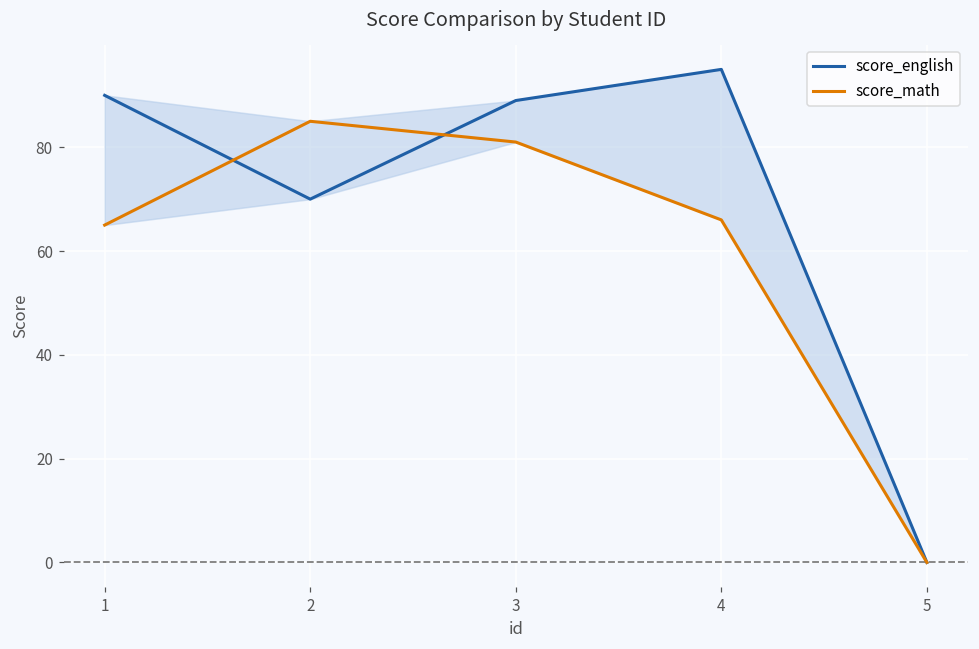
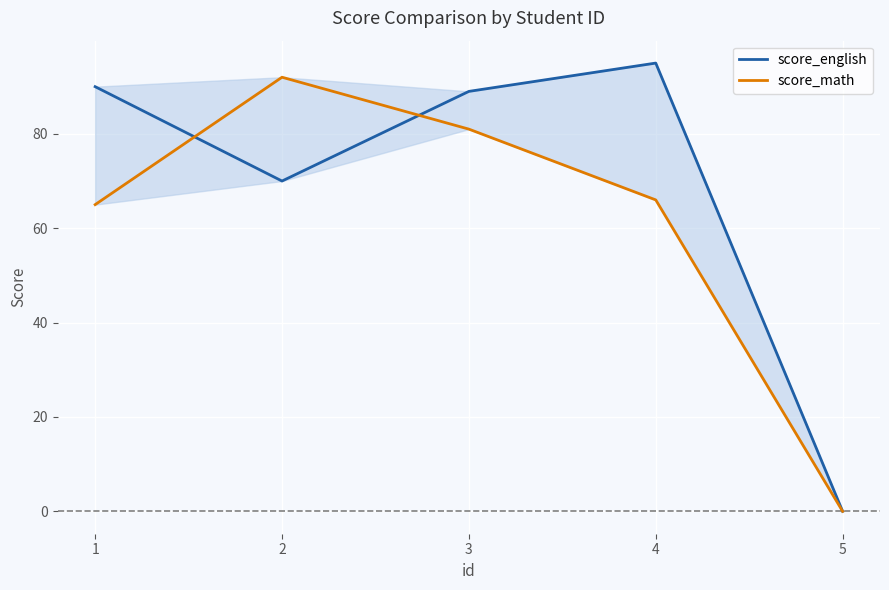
  {
    "score_english": {
      "2": 70
    },
    "score_math": {
      "1": 65,
-     "2": 85,
+     "2": 92,
      "3": 81,
      "4": 66
    }
  }
